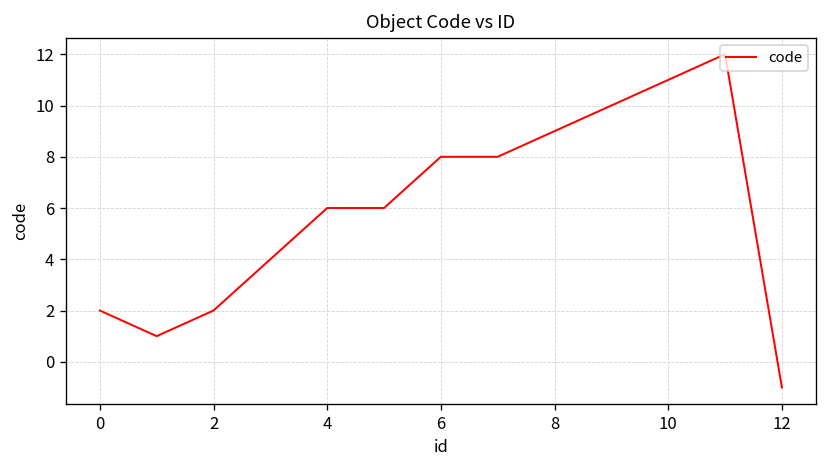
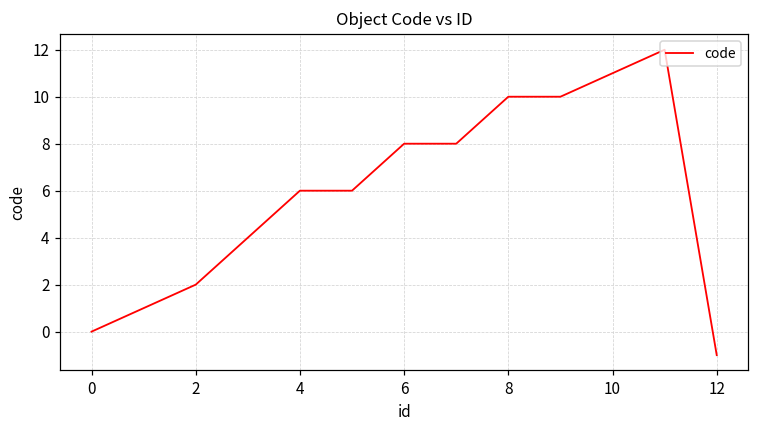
  {
-   "0": 2,
+   "0": 0,
    "2": 2,
    "4": 6,
    "6": 8,
-   "8": 9,
+   "8": 10,
    "10": 11,
    "12": -1
  }
